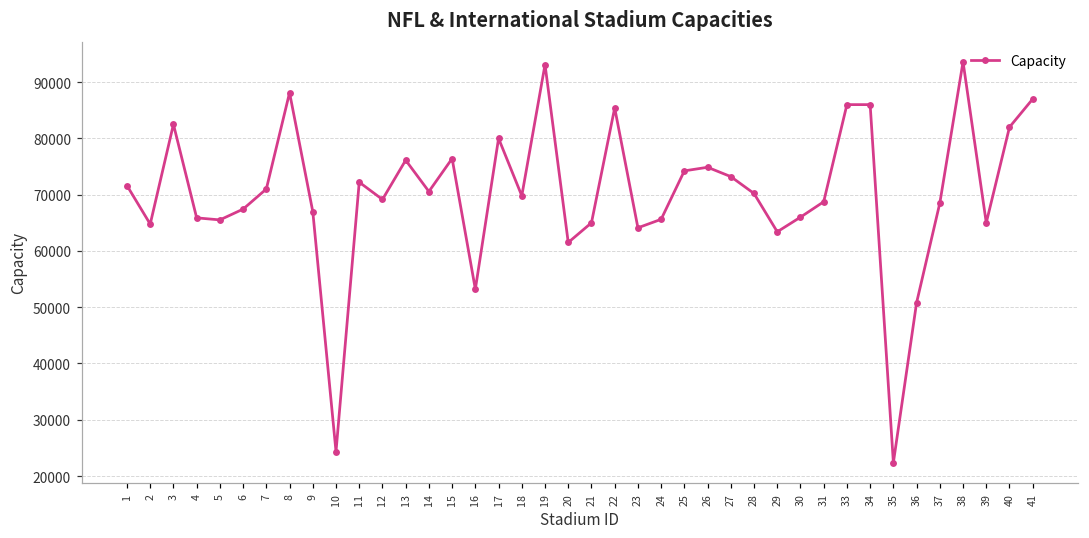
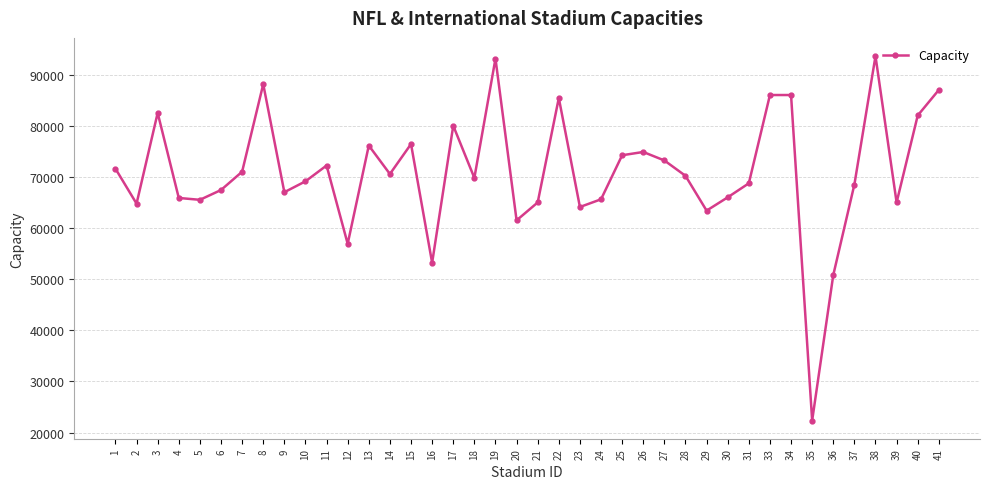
  {
    "1": 72000,
    "2": 65000,
    "3": 83000,
    "4": 66000,
    "5": 66000,
    "6": 67000,
    "7": 71000,
    "8": 88000,
    "9": 67000,
-   "10": 24000,
+   "10": 69000,
    "11": 72000,
-   "12": 69000,
+   "12": 57000,
    "13": 76000,
    "14": 71000,
    "15": 76000,
    "16": 53000,
    "17": 80000,
    "18": 70000,
    "19": 93000,
    "20": 62000,
    "21": 65000,
    "22": 85000,
    "23": 64000,
    "24": 66000,
    "25": 74000,
    "26": 75000,
    "27": 73000,
    "28": 70000,
    "29": 63000,
    "30": 66000,
    "31": 69000,
    "33": 86000,
    "34": 86000,
    "35": 22000,
    "36": 51000,
    "37": 69000,
    "38": 94000,
    "39": 65000,
    "40": 82000,
    "41": 87000
  }
